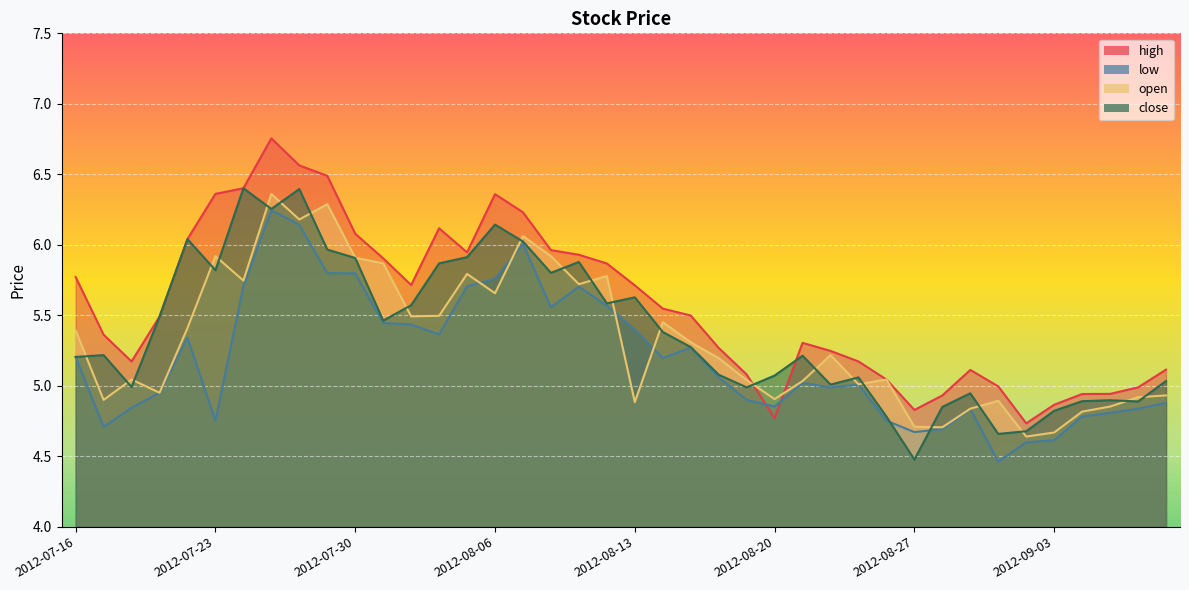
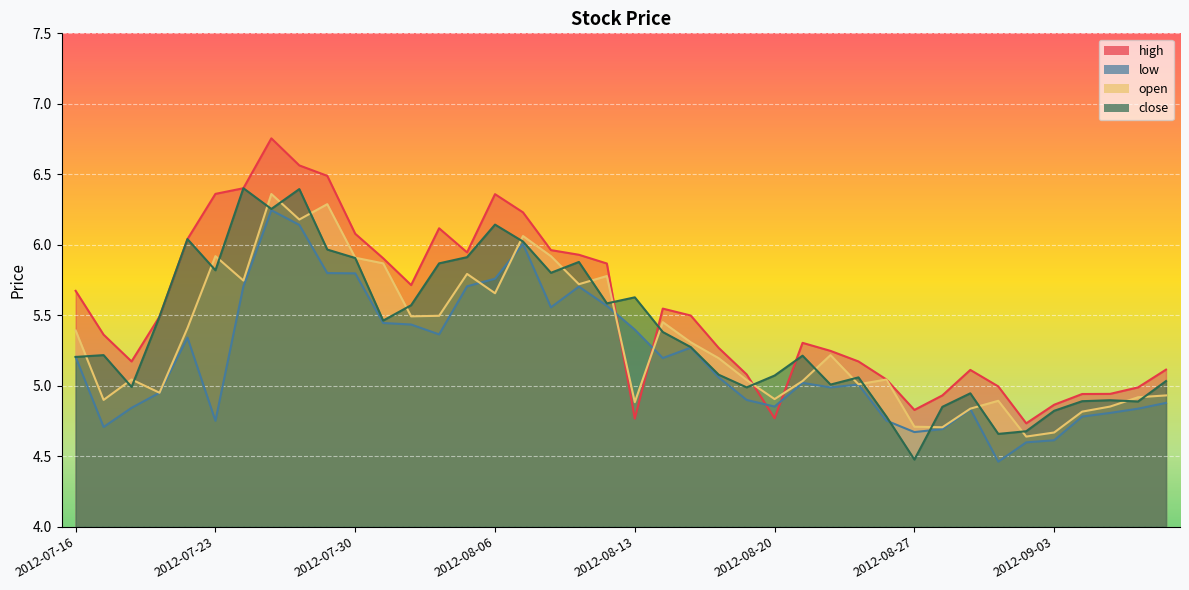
  {
    "high": {
-     "2012-07-16": 5.77,
+     "2012-07-16": 5.67,
      "2012-07-23": 6.36,
      "2012-07-30": 6.08,
      "2012-08-06": 6.36,
-     "2012-08-13": 5.71,
+     "2012-08-13": 4.77,
      "2012-08-20": 4.77,
      "2012-08-27": 4.83,
      "2012-09-03": 4.87
    },
    "low": {
      "2012-07-23": 4.75,
      "2012-07-30": 5.80,
      "2012-08-06": 5.76,
      "2012-08-13": 5.40,
      "2012-08-20": 4.85,
      "2012-08-27": 4.67,
      "2012-09-03": 4.61
    },
    "open": {
      "2012-07-16": 5.39,
      "2012-07-23": 5.92,
      "2012-08-06": 5.66,
      "2012-08-13": 4.88,
      "2012-08-20": 4.91,
      "2012-08-27": 4.71,
      "2012-09-03": 4.67
    },
    "close": {
      "2012-07-23": 5.82,
      "2012-08-06": 6.14,
      "2012-08-13": 5.63,
      "2012-08-20": 5.07,
      "2012-08-27": 4.48,
      "2012-09-03": 4.82
    }
  }
